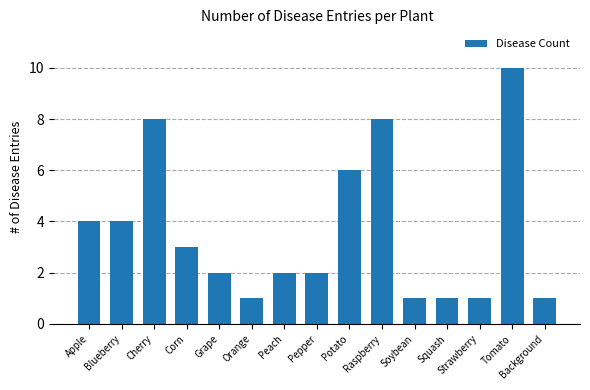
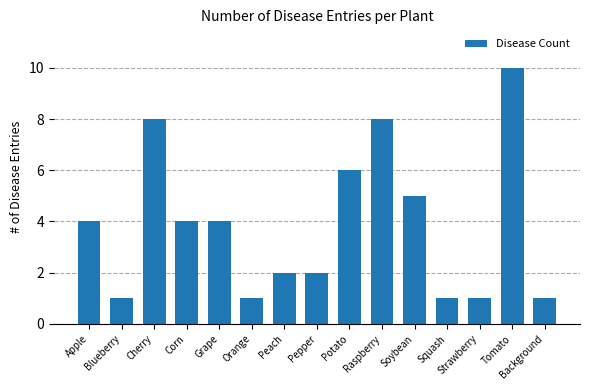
  {
    "Apple": 4,
-   "Blueberry": 4,
+   "Blueberry": 1,
    "Cherry": 8,
-   "Corn": 3,
-   "Grape": 2,
+   "Corn": 4,
+   "Grape": 4,
    "Orange": 1,
    "Peach": 2,
    "Pepper": 2,
    "Potato": 6,
    "Raspberry": 8,
-   "Soybean": 1,
+   "Soybean": 5,
    "Squash": 1,
    "Strawberry": 1,
    "Tomato": 10,
    "Background": 1
  }
